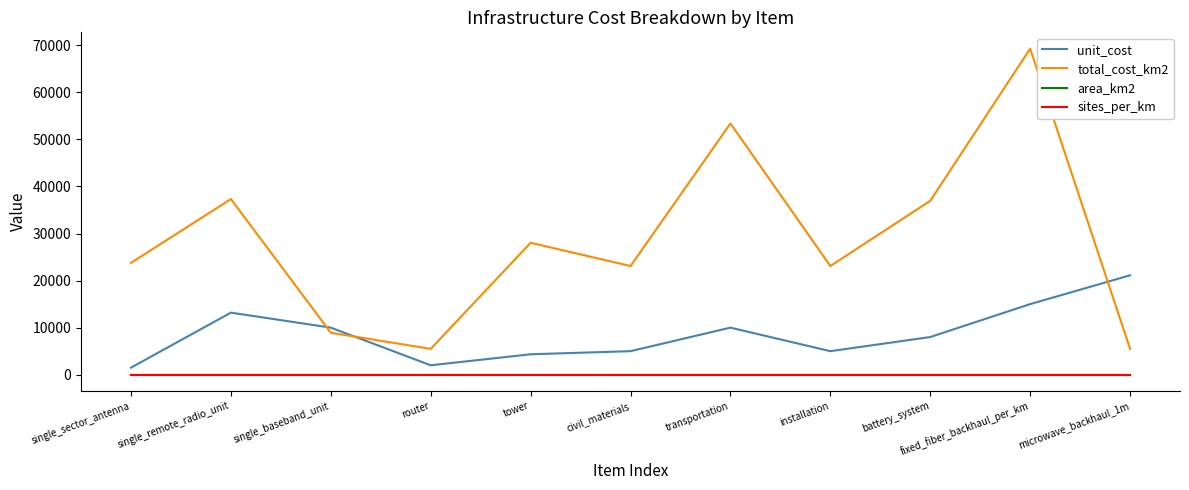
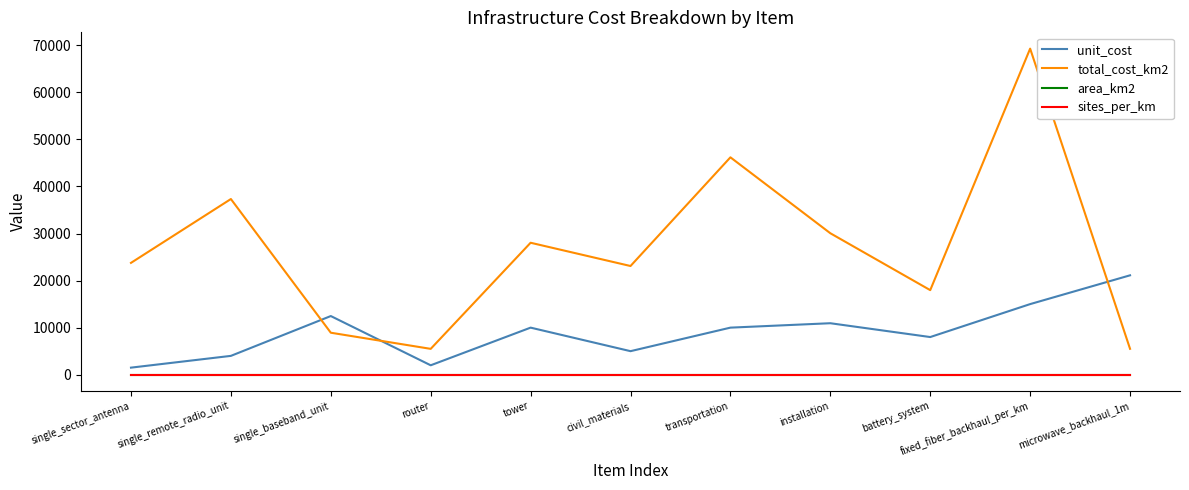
  {
    "unit_cost": {
      "single_sector_antenna": 2000,
-     "single_remote_radio_unit": 13000,
-     "single_baseband_unit": 10000,
+     "single_remote_radio_unit": 4000,
+     "single_baseband_unit": 12000,
      "router": 2000,
-     "tower": 4000,
+     "tower": 10000,
      "civil_materials": 5000,
      "transportation": 10000,
-     "installation": 5000,
+     "installation": 11000,
      "battery_system": 8000,
      "fixed_fiber_backhaul_per_km": 15000,
      "microwave_backhaul_1m": 21000
    },
    "total_cost_km2": {
      "single_sector_antenna": 24000,
      "single_remote_radio_unit": 37000,
      "single_baseband_unit": 9000,
      "router": 5000,
      "tower": 28000,
      "civil_materials": 23000,
-     "transportation": 53000,
-     "installation": 23000,
-     "battery_system": 37000,
+     "transportation": 46000,
+     "installation": 30000,
+     "battery_system": 18000,
      "fixed_fiber_backhaul_per_km": 69000,
      "microwave_backhaul_1m": 6000
    },
    "sites_per_km": {
      "single_sector_antenna": 0,
      "single_remote_radio_unit": 0,
      "single_baseband_unit": 0,
      "router": 0,
      "tower": 0,
      "civil_materials": 0,
      "transportation": 0,
      "installation": 0,
      "battery_system": 0,
      "fixed_fiber_backhaul_per_km": 0,
      "microwave_backhaul_1m": 0
    }
  }
